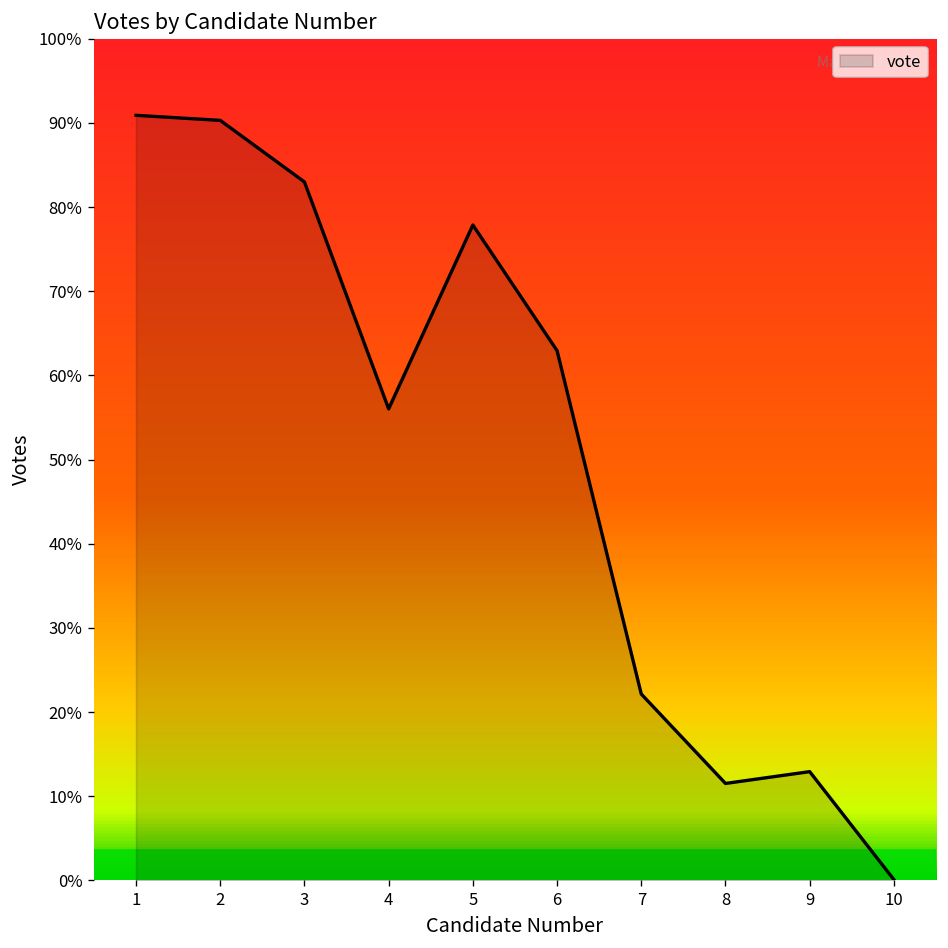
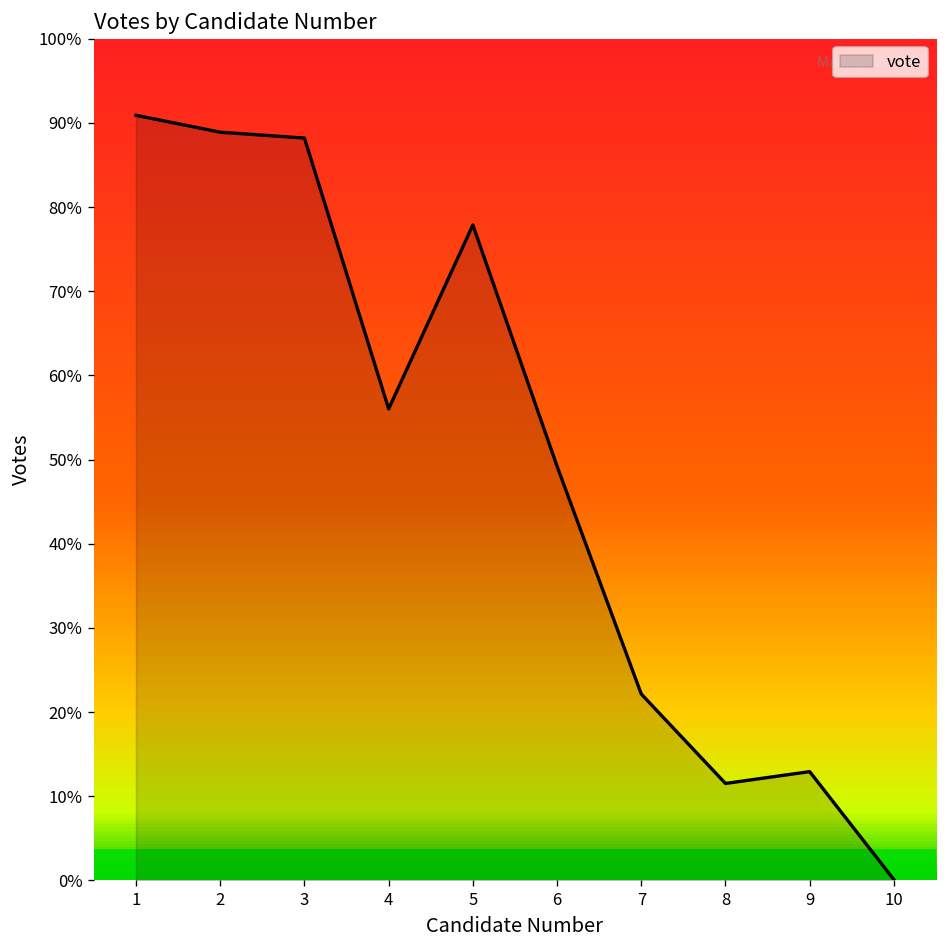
  {
    "1": "91%",
-   "2": "90%",
-   "3": "83%",
+   "2": "89%",
+   "3": "88%",
    "4": "56%",
    "5": "78%",
-   "6": "63%",
+   "6": "49%",
    "7": "22%",
    "8": "12%",
    "9": "13%"
  }
